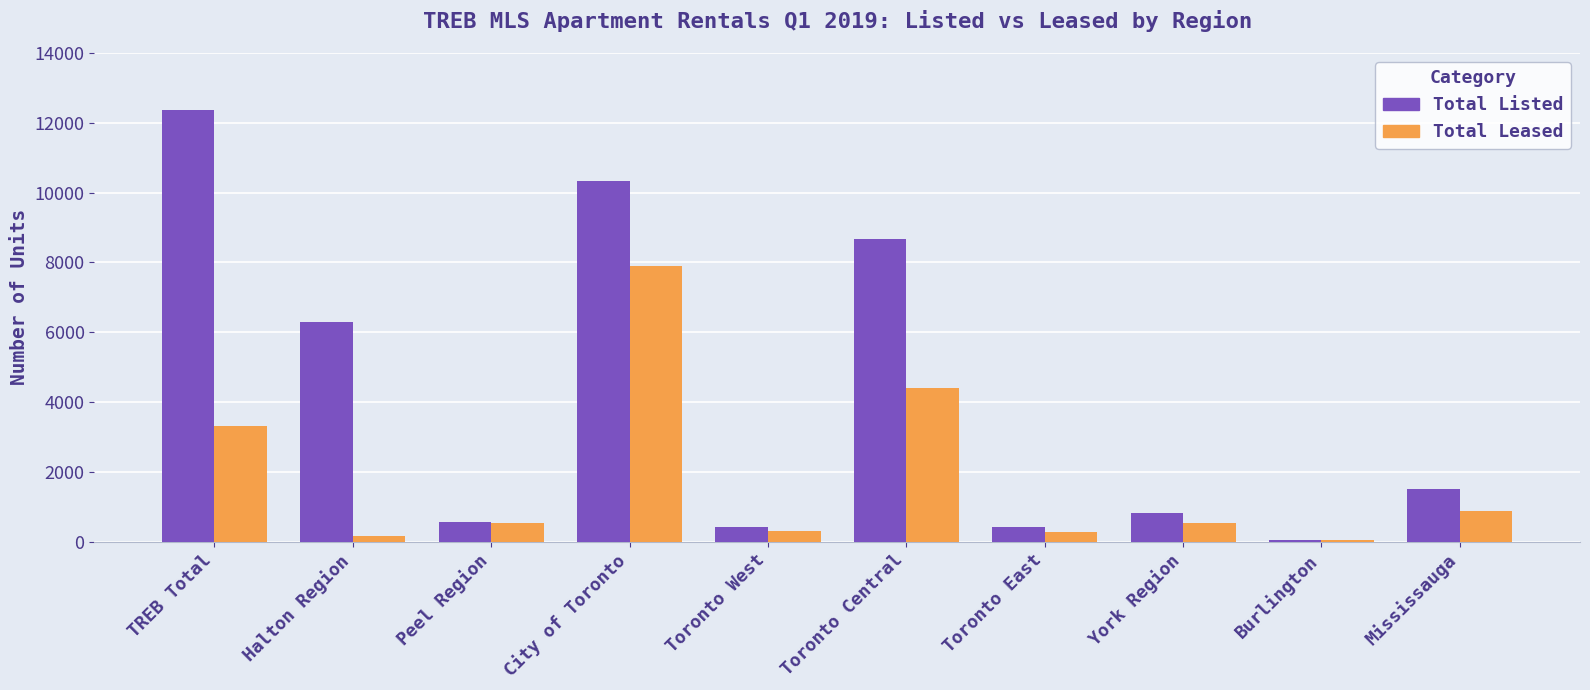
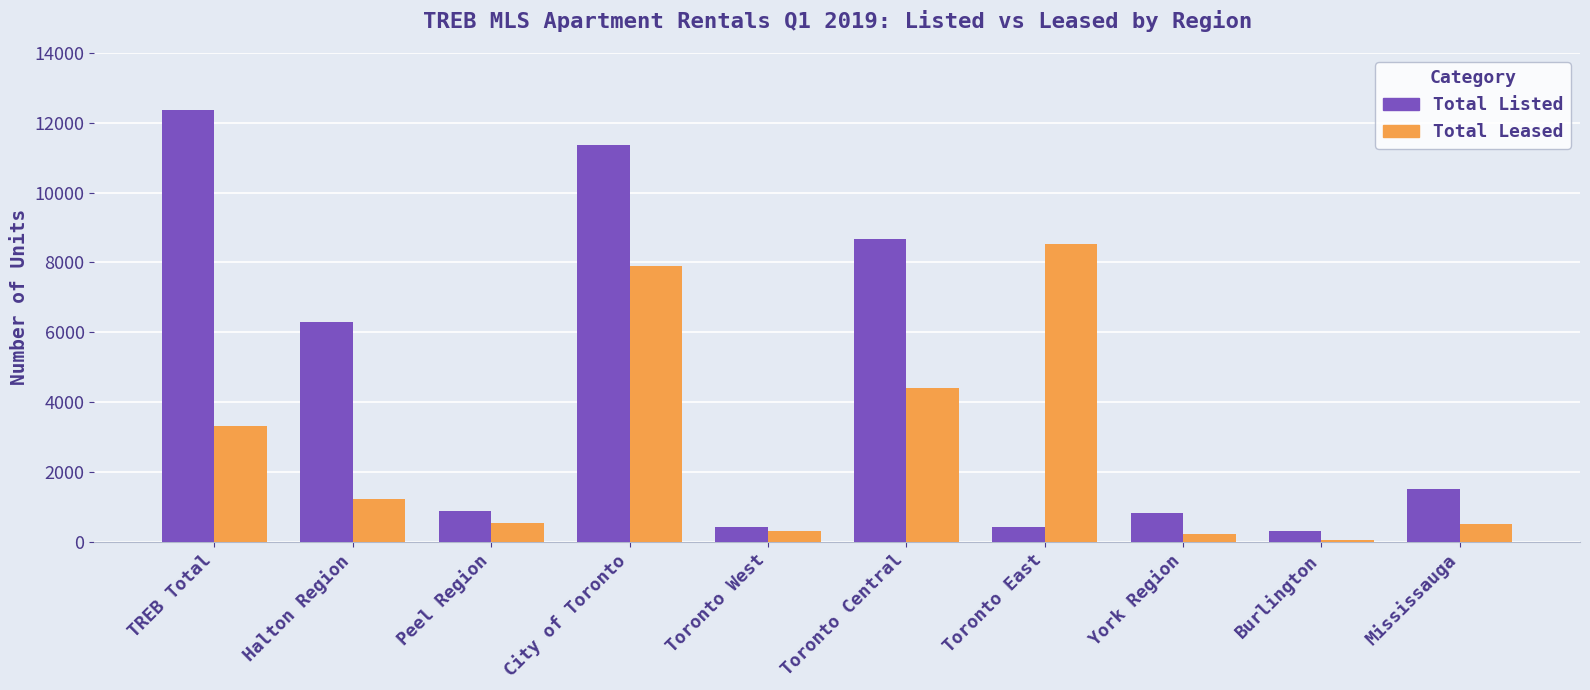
  {
    "Total Listed": {
      "TREB Total": 12400,
      "Halton Region": 6300,
-     "Peel Region": 600,
-     "City of Toronto": 10300,
+     "Peel Region": 900,
+     "City of Toronto": 11400,
      "Toronto West": 400,
      "Toronto Central": 8700,
      "Toronto East": 400,
      "York Region": 800,
-     "Burlington": 100,
+     "Burlington": 300,
      "Mississauga": 1500
    },
    "Total Leased": {
      "TREB Total": 3300,
-     "Halton Region": 200,
+     "Halton Region": 1200,
      "Peel Region": 500,
      "City of Toronto": 7900,
      "Toronto West": 300,
      "Toronto Central": 4400,
-     "Toronto East": 300,
-     "York Region": 500,
-     "Mississauga": 900
+     "Toronto East": 8500,
+     "York Region": 200,
+     "Mississauga": 500
    }
  }
